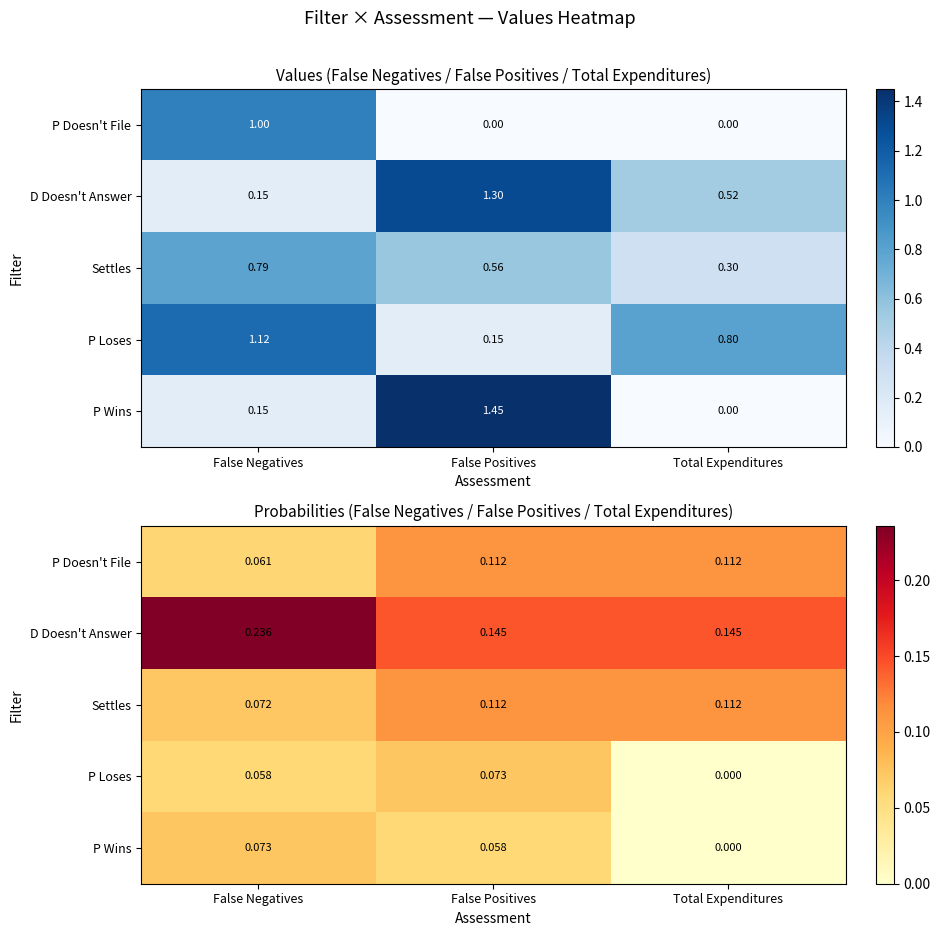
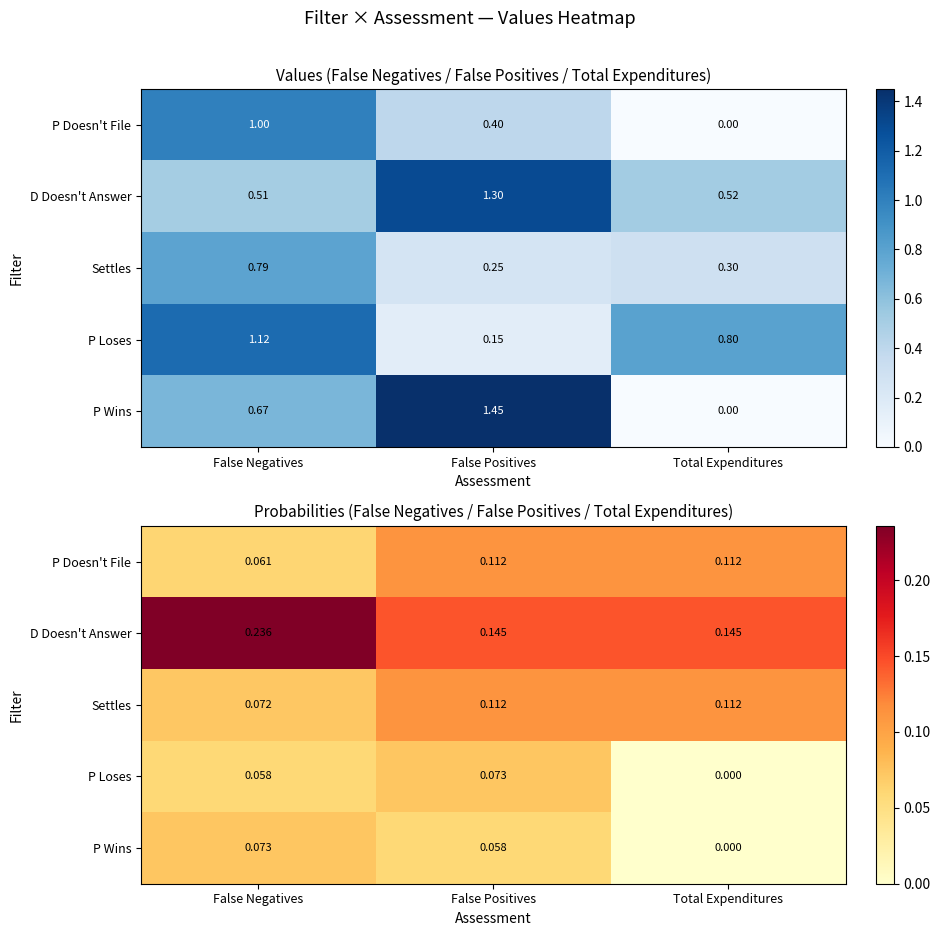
  {
    "Values (False Negatives / False Positives / Total Expenditures)": {
      "P Doesn't File": {
        "False Negatives": 1.00,
-       "False Positives": 0.00,
+       "False Positives": 0.40,
        "Total Expenditures": 0.00
      },
      "D Doesn't Answer": {
-       "False Negatives": 0.15,
+       "False Negatives": 0.51,
        "False Positives": 1.30,
        "Total Expenditures": 0.52
      },
      "Settles": {
        "False Negatives": 0.79,
-       "False Positives": 0.56,
+       "False Positives": 0.25,
        "Total Expenditures": 0.30
      },
      "P Loses": {
        "False Negatives": 1.12,
        "False Positives": 0.15,
        "Total Expenditures": 0.80
      },
      "P Wins": {
-       "False Negatives": 0.15,
+       "False Negatives": 0.67,
        "False Positives": 1.45,
        "Total Expenditures": 0.00
      }
    },
    "Probabilities (False Negatives / False Positives / Total Expenditures)": {
      "P Doesn't File": {
        "False Negatives": 0.061,
        "False Positives": 0.112,
        "Total Expenditures": 0.112
      },
      "D Doesn't Answer": {
        "False Negatives": 0.236,
        "False Positives": 0.145,
        "Total Expenditures": 0.145
      },
      "Settles": {
        "False Negatives": 0.072,
        "False Positives": 0.112,
        "Total Expenditures": 0.112
      },
      "P Loses": {
        "False Negatives": 0.058,
        "False Positives": 0.073,
        "Total Expenditures": 0.000
      },
      "P Wins": {
        "False Negatives": 0.073,
        "False Positives": 0.058,
        "Total Expenditures": 0.000
      }
    }
  }
